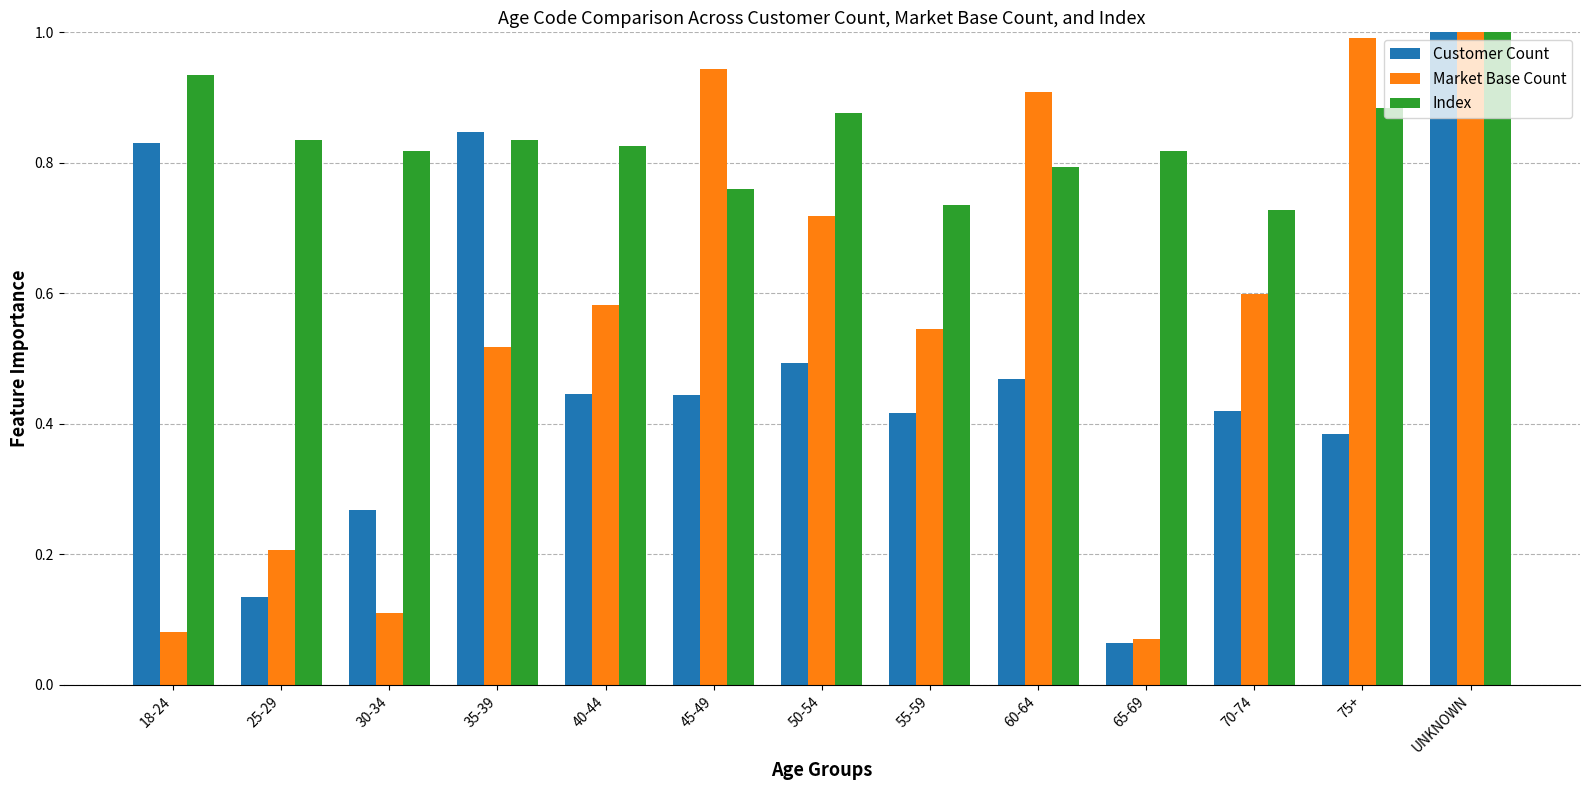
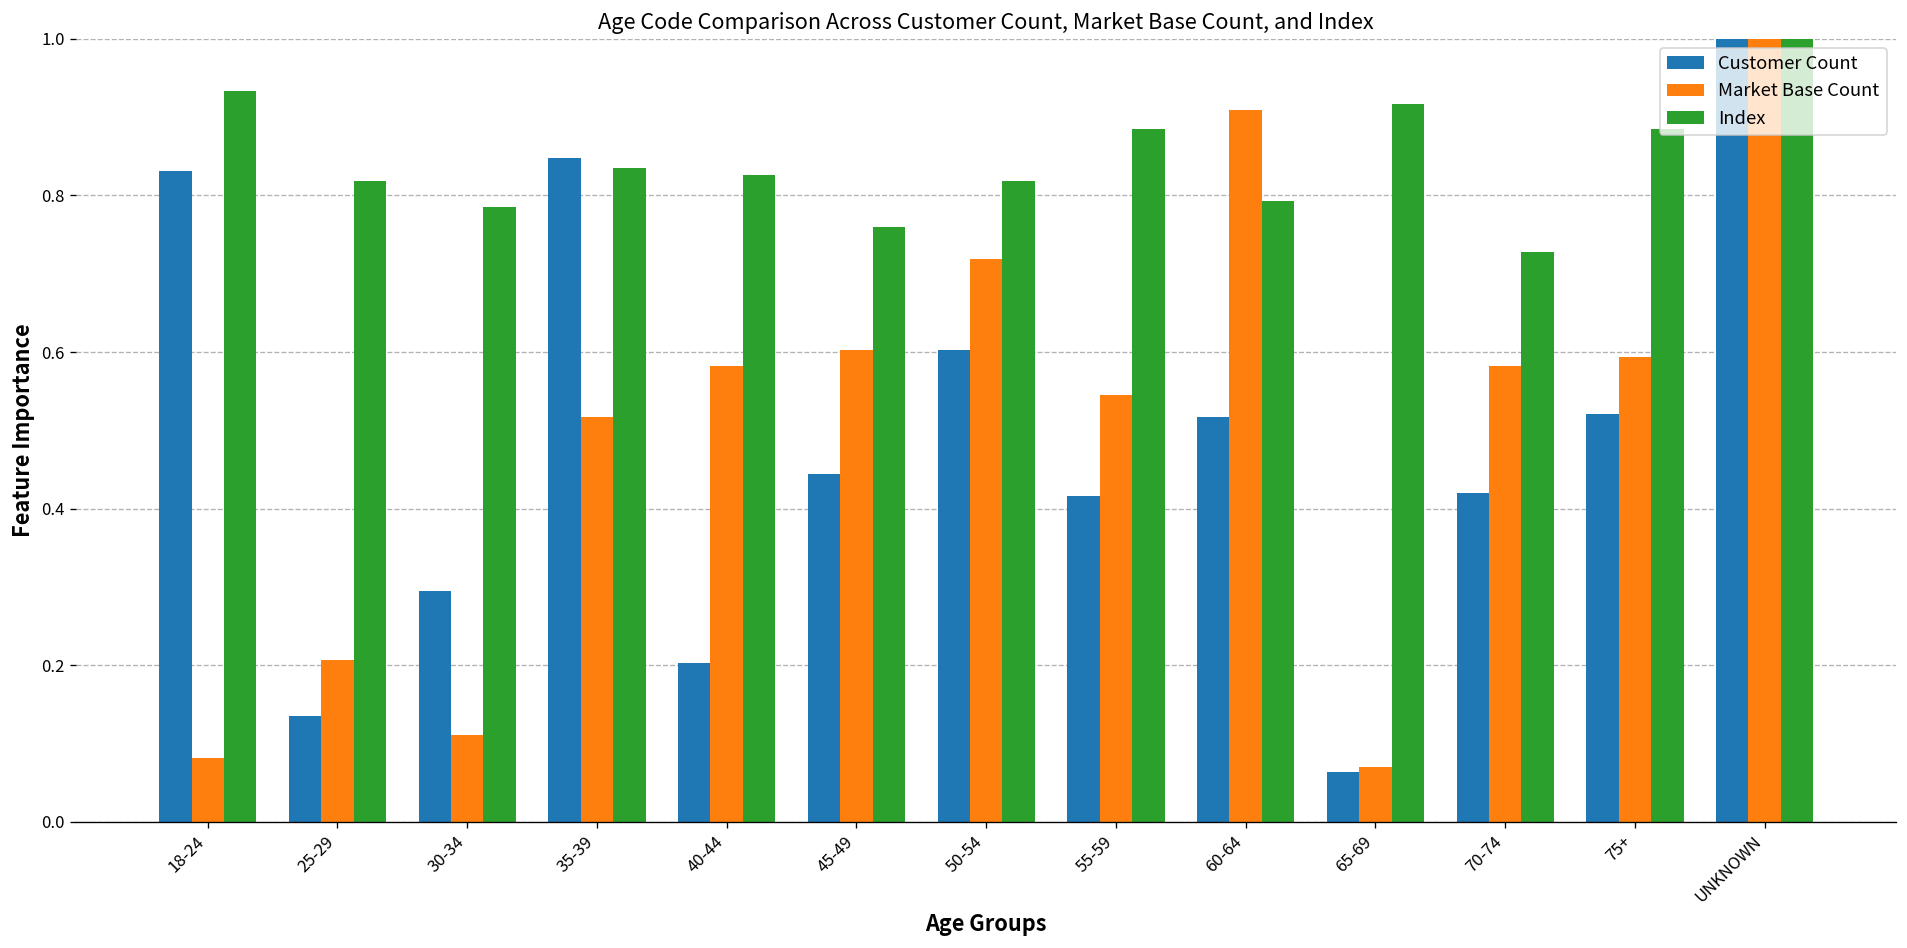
  {
    "Customer Count": {
      "18-24": 0.83,
      "25-29": 0.14,
-     "30-34": 0.27,
+     "30-34": 0.29,
      "35-39": 0.85,
-     "40-44": 0.45,
+     "40-44": 0.20,
      "45-49": 0.44,
-     "50-54": 0.49,
+     "50-54": 0.60,
      "55-59": 0.42,
-     "60-64": 0.47,
+     "60-64": 0.52,
      "65-69": 0.06,
      "70-74": 0.42,
-     "75+": 0.38,
+     "75+": 0.52,
      "UNKNOWN": 1.00
    },
    "Market Base Count": {
      "18-24": 0.08,
      "25-29": 0.21,
      "30-34": 0.11,
      "35-39": 0.52,
      "40-44": 0.58,
-     "45-49": 0.94,
+     "45-49": 0.60,
      "50-54": 0.72,
      "55-59": 0.54,
      "60-64": 0.91,
      "65-69": 0.07,
-     "70-74": 0.60,
-     "75+": 0.99,
+     "70-74": 0.58,
+     "75+": 0.59,
      "UNKNOWN": 1.00
    },
    "Index": {
      "18-24": 0.93,
-     "25-29": 0.83,
-     "30-34": 0.82,
+     "25-29": 0.82,
+     "30-34": 0.79,
      "35-39": 0.83,
      "40-44": 0.83,
      "45-49": 0.76,
-     "50-54": 0.88,
-     "55-59": 0.74,
+     "50-54": 0.82,
+     "55-59": 0.88,
      "60-64": 0.79,
-     "65-69": 0.82,
+     "65-69": 0.92,
      "70-74": 0.73,
      "UNKNOWN": 1.00
    }
  }
